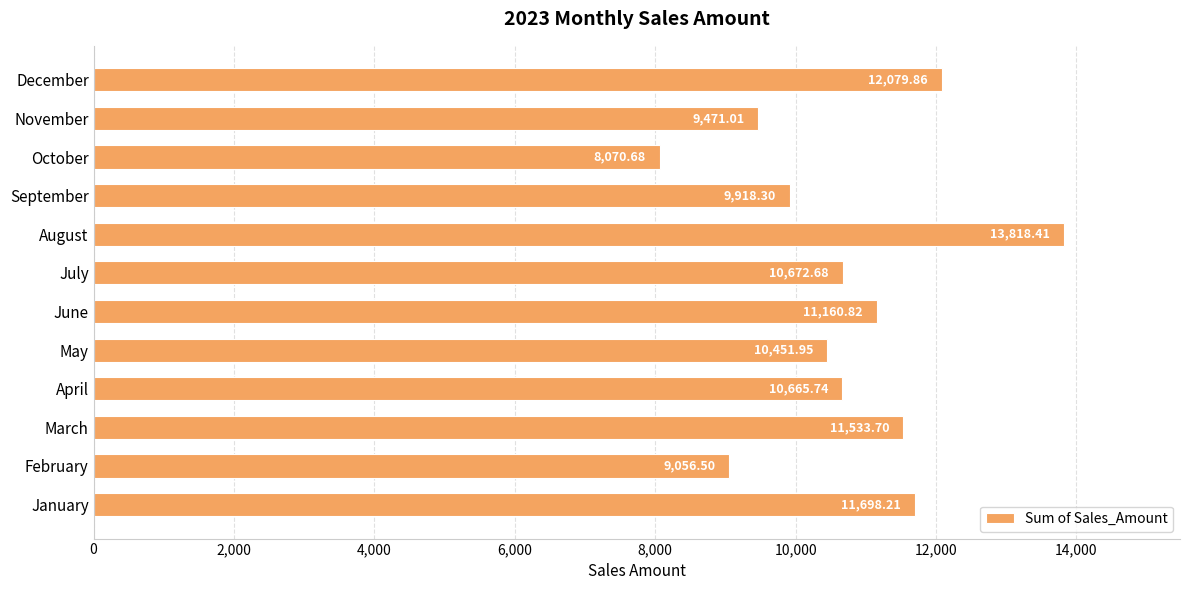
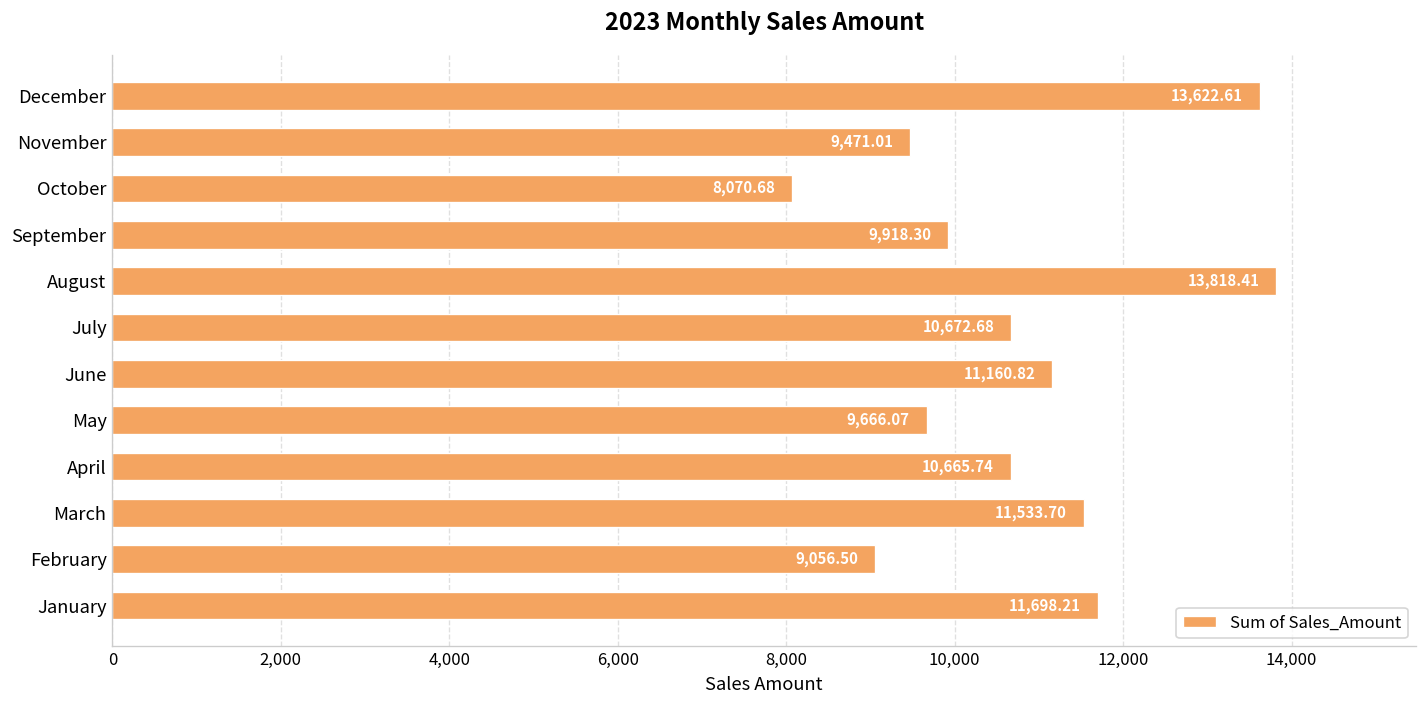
  {
-   "December": "12,079.86",
+   "December": "13,622.61",
    "November": "9,471.01",
    "October": "8,070.68",
    "September": "9,918.30",
    "August": "13,818.41",
    "July": "10,672.68",
    "June": "11,160.82",
-   "May": "10,451.95",
+   "May": "9,666.07",
    "April": "10,665.74",
    "March": "11,533.70",
    "February": "9,056.50",
    "January": "11,698.21"
  }
